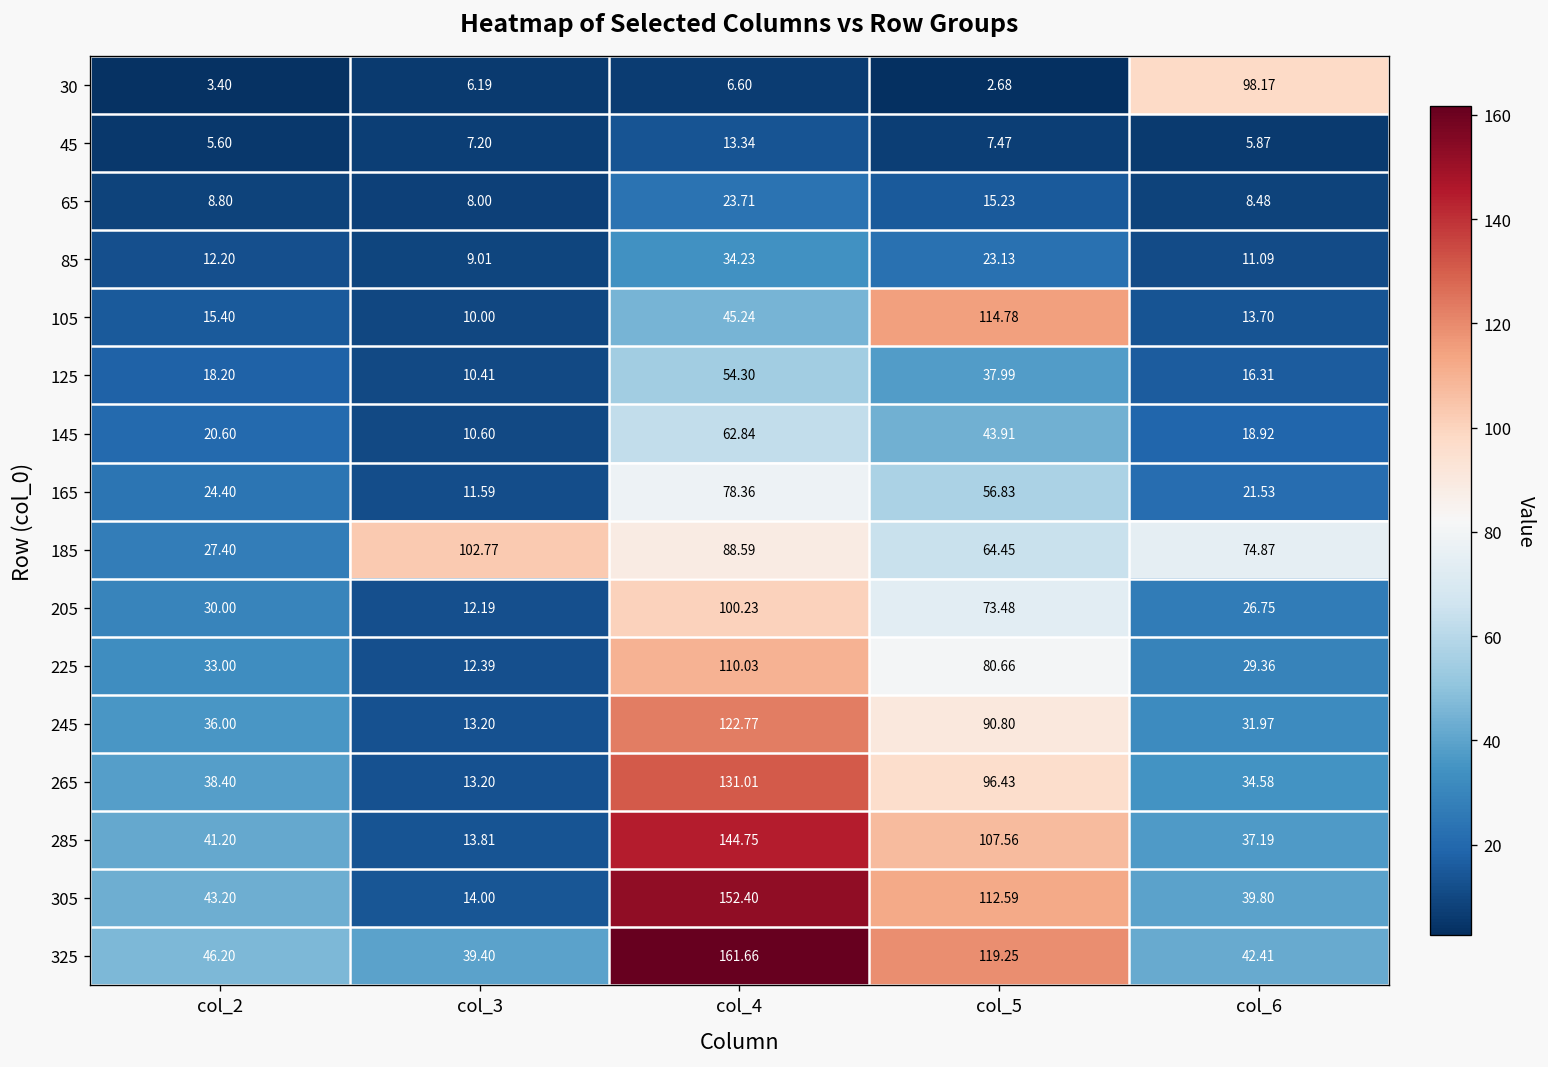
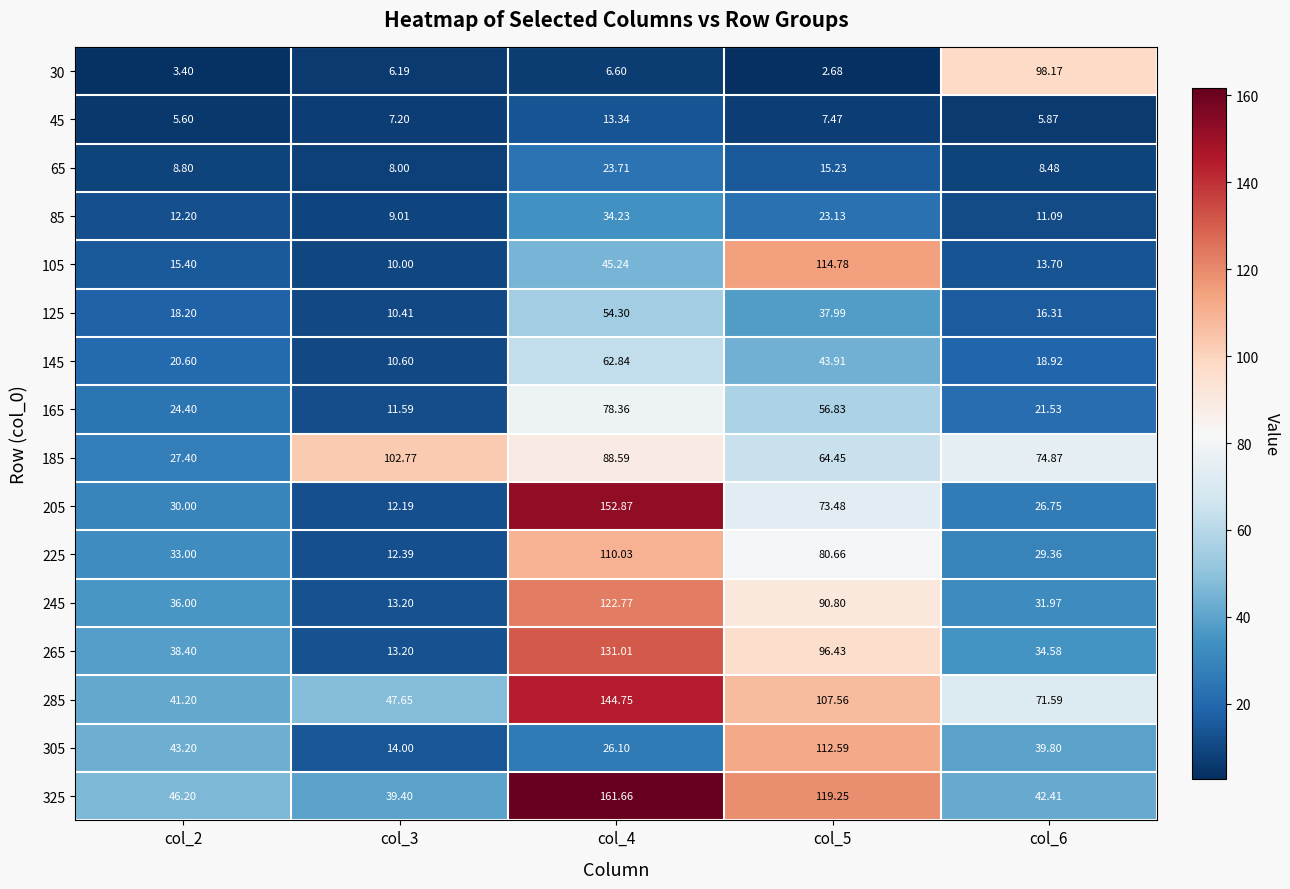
  {
    "30": {
      "col_2": 3.40,
      "col_3": 6.19,
      "col_4": 6.60,
      "col_5": 2.68,
      "col_6": 98.17
    },
    "45": {
      "col_2": 5.60,
      "col_3": 7.20,
      "col_4": 13.34,
      "col_5": 7.47,
      "col_6": 5.87
    },
    "65": {
      "col_2": 8.80,
      "col_3": 8.00,
      "col_4": 23.71,
      "col_5": 15.23,
      "col_6": 8.48
    },
    "85": {
      "col_2": 12.20,
      "col_3": 9.01,
      "col_4": 34.23,
      "col_5": 23.13,
      "col_6": 11.09
    },
    "105": {
      "col_2": 15.40,
      "col_3": 10.00,
      "col_4": 45.24,
      "col_5": 114.78,
      "col_6": 13.70
    },
    "125": {
      "col_2": 18.20,
      "col_3": 10.41,
      "col_4": 54.30,
      "col_5": 37.99,
      "col_6": 16.31
    },
    "145": {
      "col_2": 20.60,
      "col_3": 10.60,
      "col_4": 62.84,
      "col_5": 43.91,
      "col_6": 18.92
    },
    "165": {
      "col_2": 24.40,
      "col_3": 11.59,
      "col_4": 78.36,
      "col_5": 56.83,
      "col_6": 21.53
    },
    "185": {
      "col_2": 27.40,
      "col_3": 102.77,
      "col_4": 88.59,
      "col_5": 64.45,
      "col_6": 74.87
    },
    "205": {
      "col_2": 30.00,
      "col_3": 12.19,
-     "col_4": 100.23,
+     "col_4": 152.87,
      "col_5": 73.48,
      "col_6": 26.75
    },
    "225": {
      "col_2": 33.00,
      "col_3": 12.39,
      "col_4": 110.03,
      "col_5": 80.66,
      "col_6": 29.36
    },
    "245": {
      "col_2": 36.00,
      "col_3": 13.20,
      "col_4": 122.77,
      "col_5": 90.80,
      "col_6": 31.97
    },
    "265": {
      "col_2": 38.40,
      "col_3": 13.20,
      "col_4": 131.01,
      "col_5": 96.43,
      "col_6": 34.58
    },
    "285": {
      "col_2": 41.20,
-     "col_3": 13.81,
+     "col_3": 47.65,
      "col_4": 144.75,
      "col_5": 107.56,
-     "col_6": 37.19
+     "col_6": 71.59
    },
    "305": {
      "col_2": 43.20,
      "col_3": 14.00,
-     "col_4": 152.40,
+     "col_4": 26.10,
      "col_5": 112.59,
      "col_6": 39.80
    },
    "325": {
      "col_2": 46.20,
      "col_3": 39.40,
      "col_4": 161.66,
      "col_5": 119.25,
      "col_6": 42.41
    }
  }
